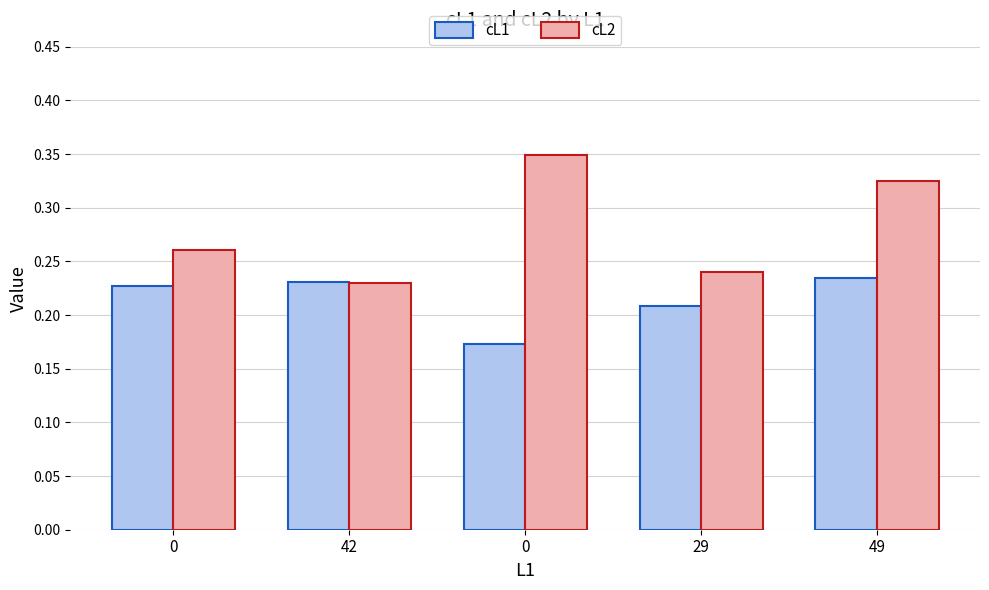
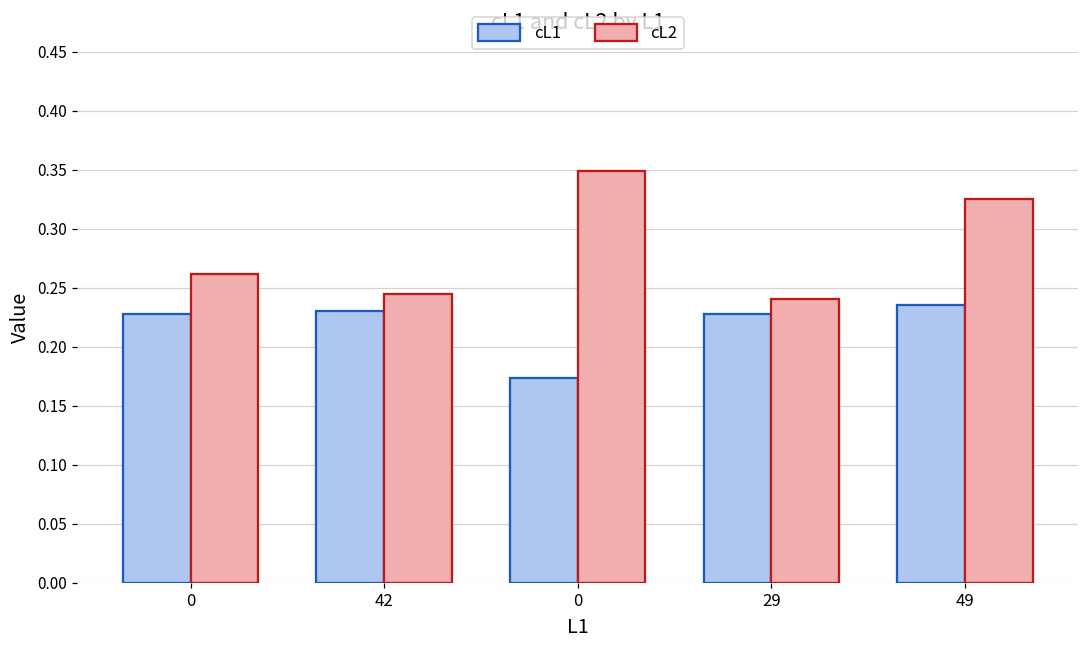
  {
    "cL1": {
      "42": 0.230,
-     "29": 0.208,
+     "29": 0.228,
      "49": 0.235
    },
    "cL2": {
-     "42": 0.230,
+     "42": 0.245,
      "29": 0.240,
      "49": 0.325
    }
  }
